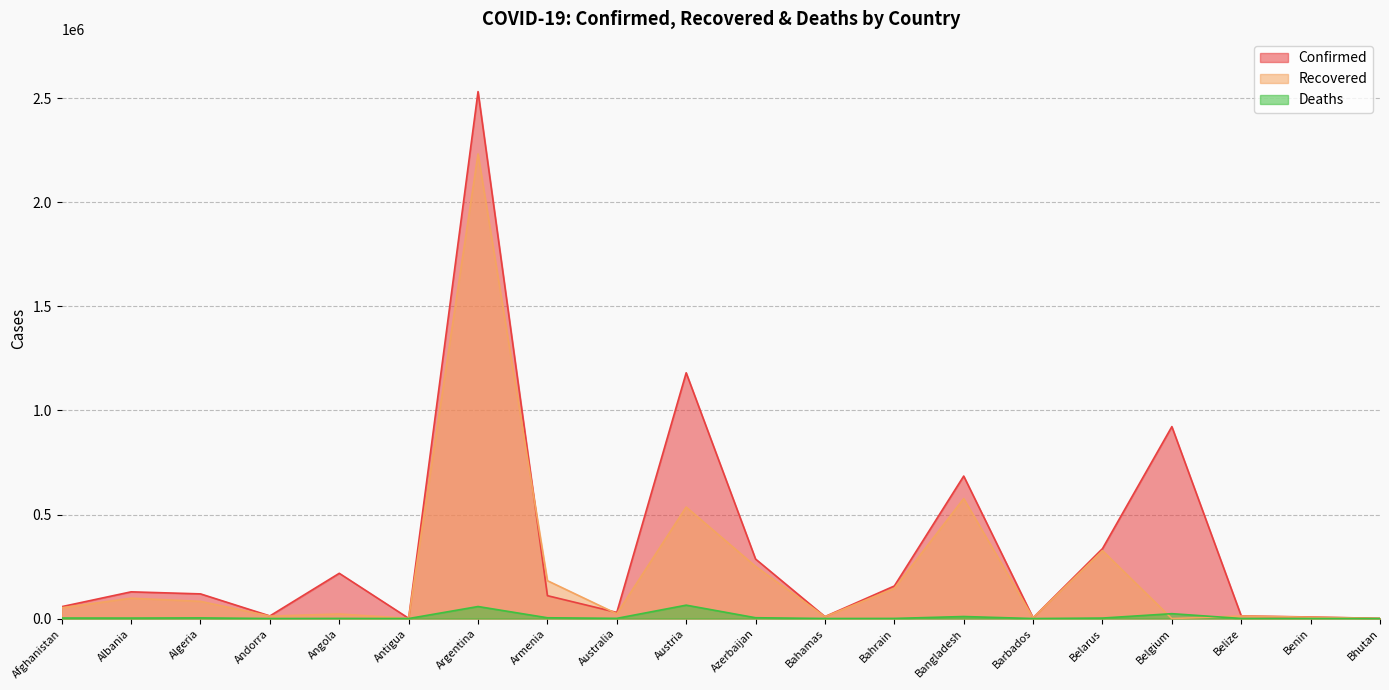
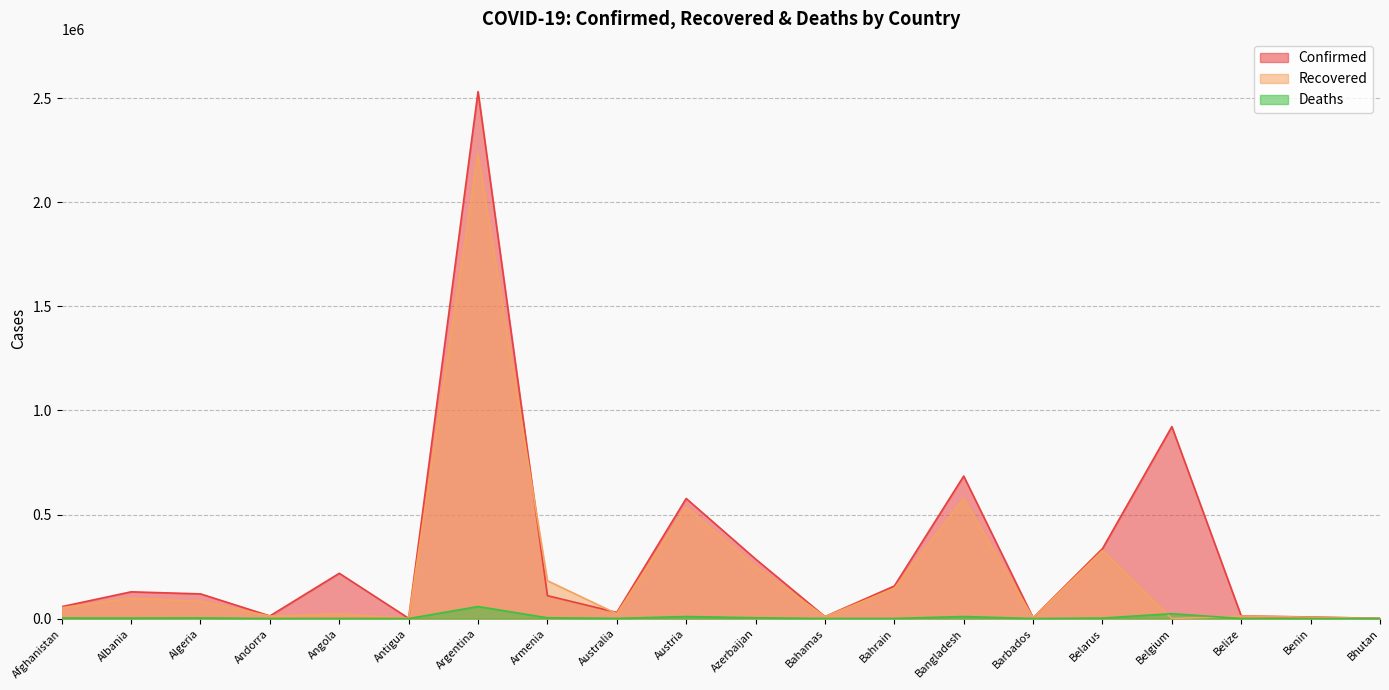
  {
    "Confirmed": {
      "Albania": 130000,
      "Algeria": 120000,
      "Angola": 220000,
      "Argentina": 2530000,
      "Armenia": 110000,
-     "Austria": 1180000,
+     "Austria": 580000,
      "Azerbaijan": 290000,
      "Bangladesh": 680000,
      "Belgium": 920000
    },
    "Recovered": {
      "Albania": 100000,
      "Algeria": 80000,
      "Angola": 20000,
      "Argentina": 2230000,
      "Armenia": 180000,
      "Austria": 540000,
      "Azerbaijan": 250000,
      "Bangladesh": 580000,
      "Belgium": 0
    },
    "Deaths": {
      "Afghanistan": 0,
      "Albania": 0,
      "Algeria": 0,
      "Angola": 0,
      "Argentina": 60000,
      "Armenia": 0,
      "Australia": 0,
-     "Austria": 60000,
+     "Austria": 10000,
      "Azerbaijan": 0,
      "Bahrain": 0,
      "Bangladesh": 10000,
      "Belarus": 0,
      "Belgium": 20000
    }
  }
